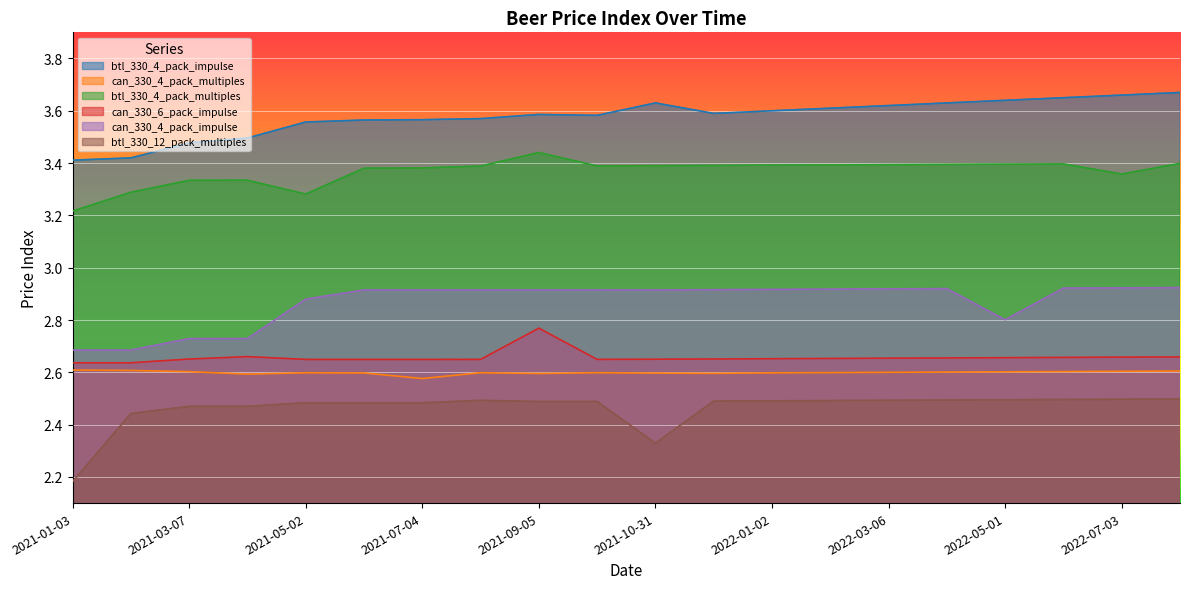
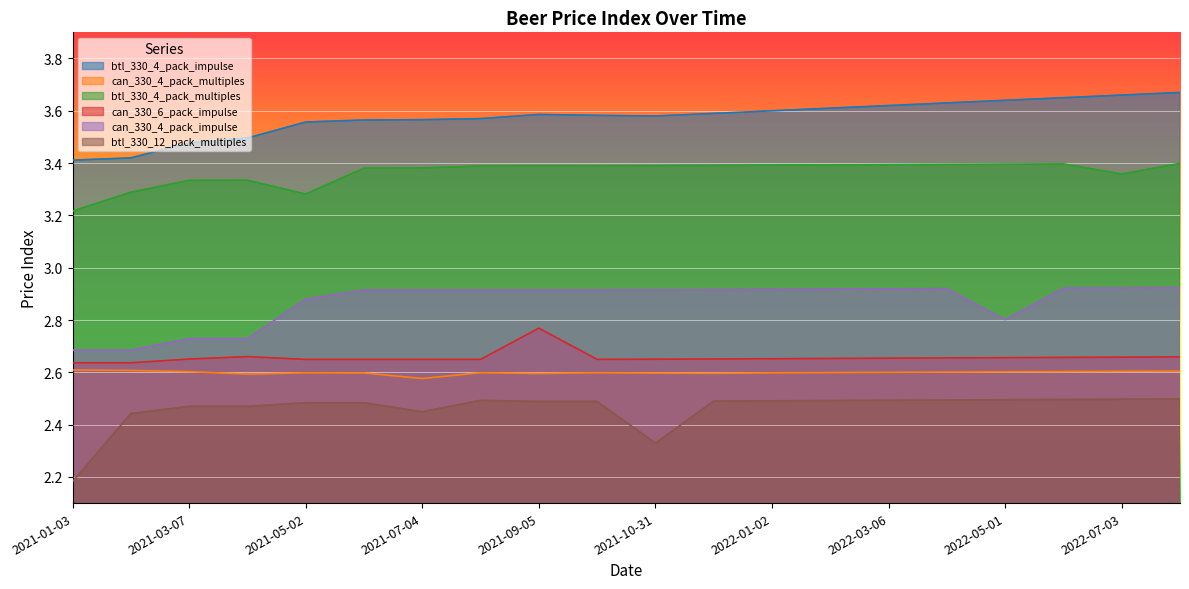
  {
    "btl_330_4_pack_impulse": {
      "2021-01-03": 3.41,
      "2021-05-02": 3.56,
      "2021-07-04": 3.57,
      "2021-09-05": 3.59,
-     "2021-10-31": 3.63,
+     "2021-10-31": 3.58,
      "2022-01-02": 3.60,
      "2022-03-06": 3.62,
      "2022-05-01": 3.64,
      "2022-07-03": 3.66
    },
    "can_330_4_pack_multiples": {
      "2021-01-03": 2.61,
      "2021-03-07": 2.60,
      "2021-05-02": 2.60,
      "2021-07-04": 2.58,
      "2021-09-05": 2.60,
      "2021-10-31": 2.60,
      "2022-01-02": 2.60,
      "2022-03-06": 2.60,
      "2022-05-01": 2.60,
      "2022-07-03": 2.60
    },
    "btl_330_4_pack_multiples": {
      "2021-01-03": 3.22,
      "2021-03-07": 3.33,
      "2021-05-02": 3.28,
      "2021-07-04": 3.38,
-     "2021-09-05": 3.44,
+     "2021-09-05": 3.39,
      "2021-10-31": 3.39,
      "2022-01-02": 3.39,
      "2022-03-06": 3.39,
      "2022-05-01": 3.40,
      "2022-07-03": 3.36
    },
    "can_330_6_pack_impulse": {
      "2021-01-03": 2.64,
      "2021-03-07": 2.65,
      "2021-05-02": 2.65,
      "2021-07-04": 2.65,
      "2021-09-05": 2.77,
      "2021-10-31": 2.65,
      "2022-01-02": 2.65,
      "2022-03-06": 2.65,
      "2022-05-01": 2.66,
      "2022-07-03": 2.66
    },
    "can_330_4_pack_impulse": {
      "2021-01-03": 2.68,
      "2021-03-07": 2.73,
      "2021-05-02": 2.88,
      "2021-07-04": 2.91,
      "2021-09-05": 2.91,
      "2021-10-31": 2.92,
      "2022-01-02": 2.92,
      "2022-03-06": 2.92,
      "2022-05-01": 2.80,
      "2022-07-03": 2.92
    },
    "btl_330_12_pack_multiples": {
      "2021-01-03": 2.18,
      "2021-03-07": 2.47,
      "2021-05-02": 2.48,
-     "2021-07-04": 2.48,
+     "2021-07-04": 2.45,
      "2021-09-05": 2.49,
      "2021-10-31": 2.33,
      "2022-01-02": 2.49,
      "2022-03-06": 2.49,
      "2022-05-01": 2.50,
      "2022-07-03": 2.50
    }
  }
